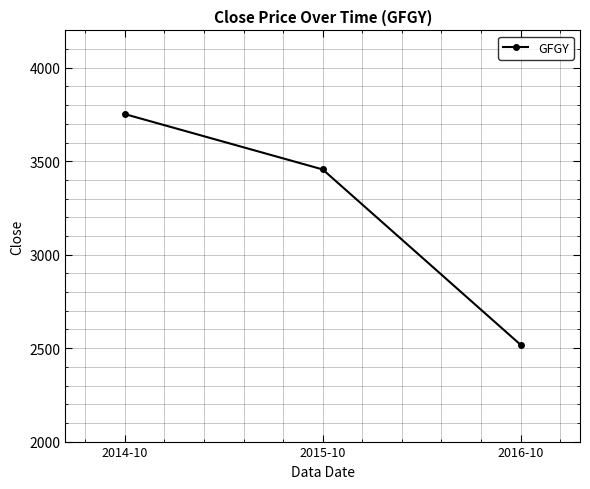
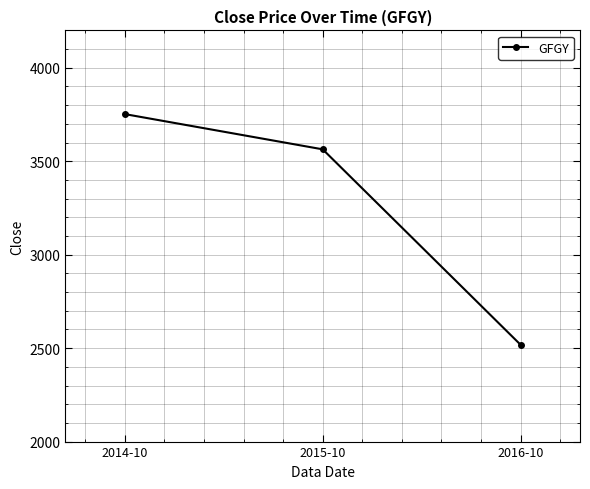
  {
    "2014-10": 3750,
-   "2015-10": 3460,
+   "2015-10": 3560,
    "2016-10": 2520
  }
